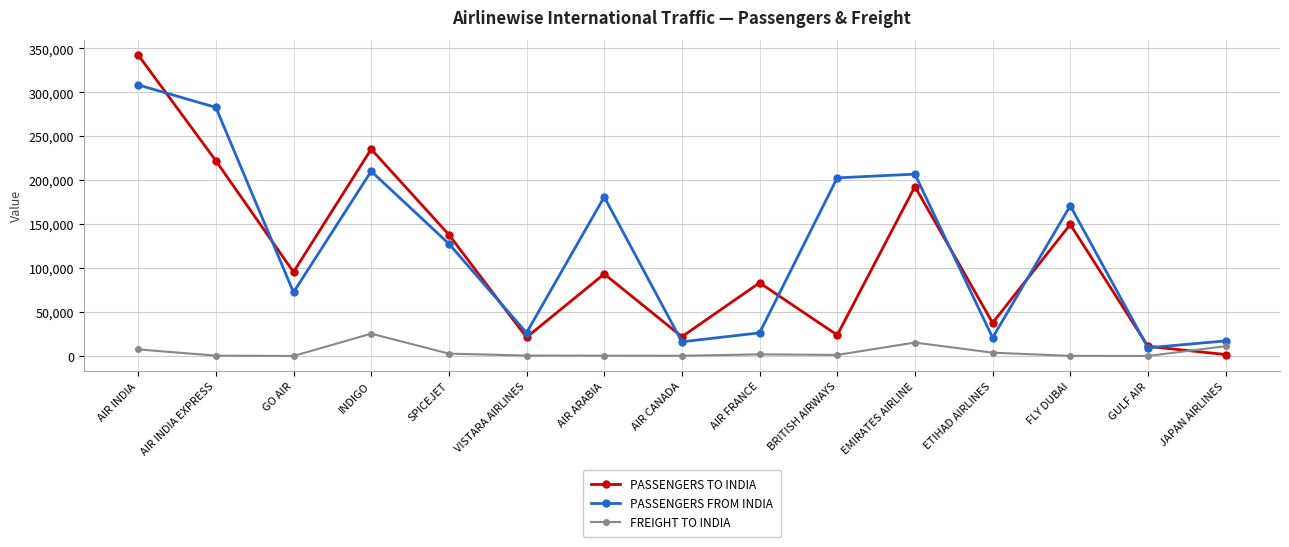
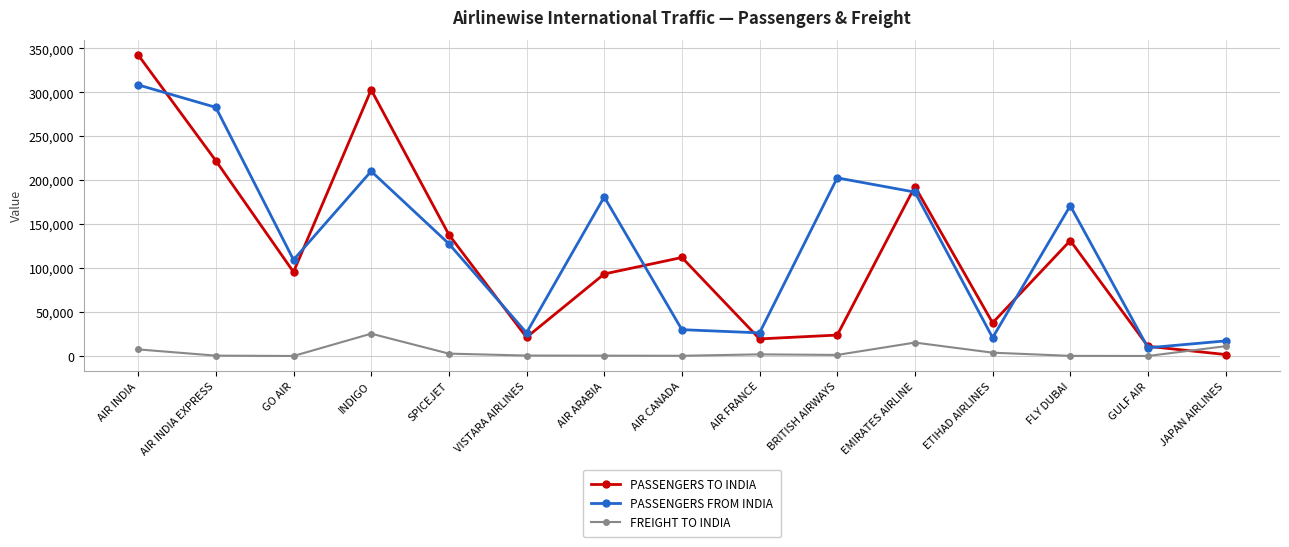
  {
    "PASSENGERS TO INDIA": {
      "AIR INDIA": "340,000",
      "AIR INDIA EXPRESS": "220,000",
      "GO AIR": "100,000",
-     "INDIGO": "240,000",
+     "INDIGO": "300,000",
      "SPICEJET": "140,000",
      "VISTARA AIRLINES": "20,000",
      "AIR ARABIA": "90,000",
-     "AIR CANADA": "20,000",
-     "AIR FRANCE": "80,000",
+     "AIR CANADA": "110,000",
+     "AIR FRANCE": "20,000",
      "BRITISH AIRWAYS": "20,000",
      "EMIRATES AIRLINE": "190,000",
      "ETIHAD AIRLINES": "40,000",
-     "FLY DUBAI": "150,000",
+     "FLY DUBAI": "130,000",
      "JAPAN AIRLINES": "0"
    },
    "PASSENGERS FROM INDIA": {
      "AIR INDIA": "310,000",
      "AIR INDIA EXPRESS": "280,000",
-     "GO AIR": "70,000",
+     "GO AIR": "110,000",
      "INDIGO": "210,000",
      "SPICEJET": "130,000",
      "VISTARA AIRLINES": "30,000",
      "AIR ARABIA": "180,000",
-     "AIR CANADA": "20,000",
+     "AIR CANADA": "30,000",
      "AIR FRANCE": "30,000",
      "BRITISH AIRWAYS": "200,000",
-     "EMIRATES AIRLINE": "210,000",
+     "EMIRATES AIRLINE": "190,000",
      "ETIHAD AIRLINES": "20,000",
      "FLY DUBAI": "170,000",
      "JAPAN AIRLINES": "20,000"
    },
    "FREIGHT TO INDIA": {
      "AIR INDIA": "10,000",
      "AIR INDIA EXPRESS": "0",
      "GO AIR": "0",
      "INDIGO": "30,000",
      "SPICEJET": "0",
      "VISTARA AIRLINES": "0",
      "AIR ARABIA": "0",
      "AIR CANADA": "0",
      "AIR FRANCE": "0",
      "BRITISH AIRWAYS": "0",
      "EMIRATES AIRLINE": "20,000",
      "ETIHAD AIRLINES": "0",
      "FLY DUBAI": "0",
      "GULF AIR": "0",
      "JAPAN AIRLINES": "10,000"
    }
  }
